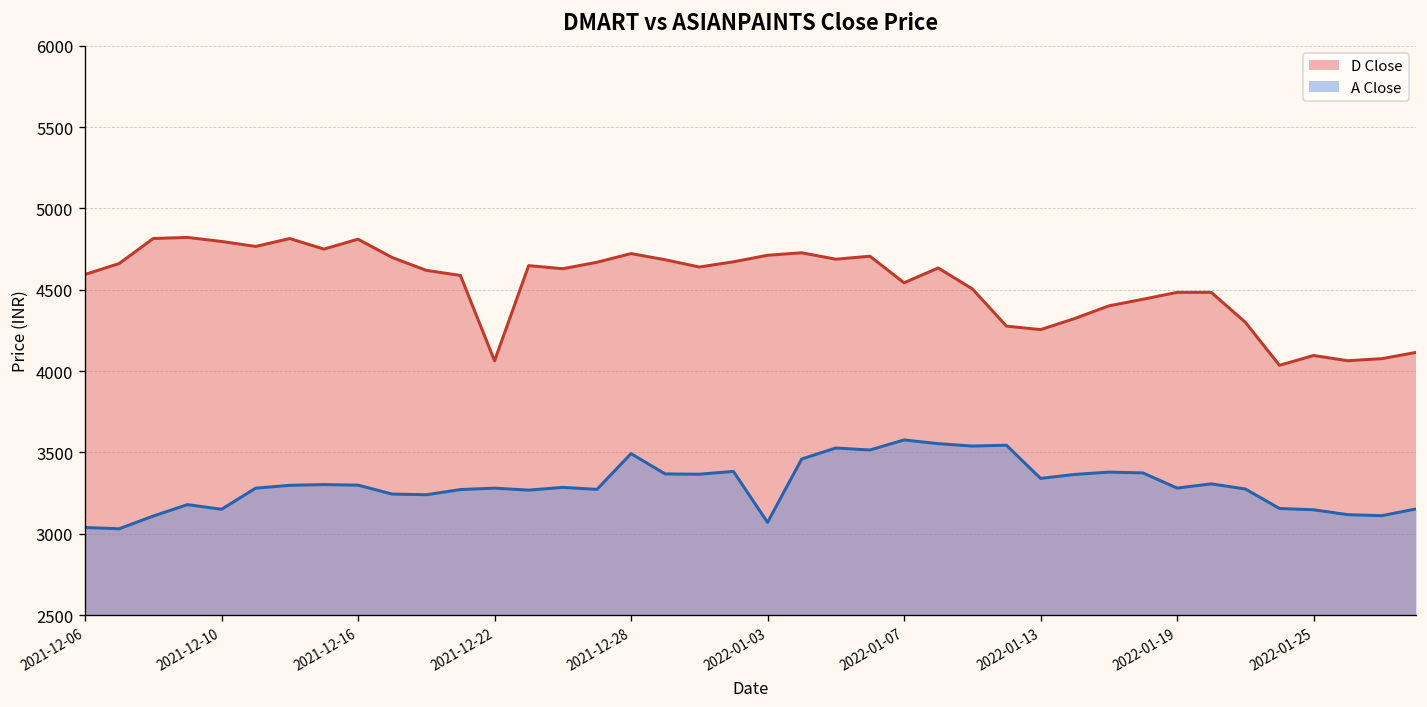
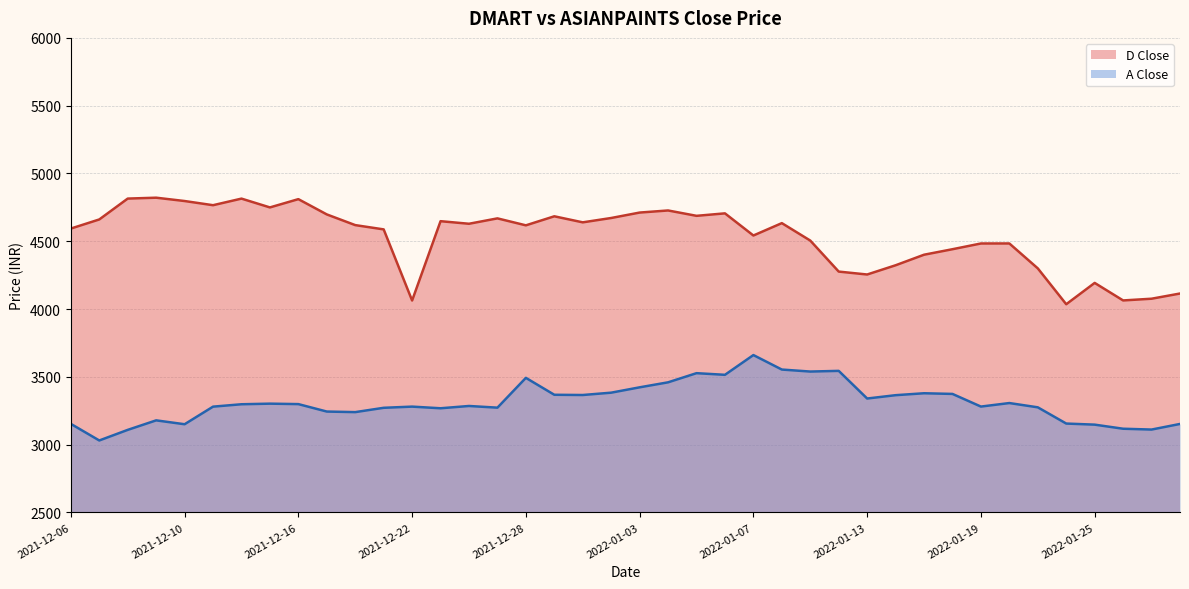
  {
    "D Close": {
      "2021-12-06": 4590,
      "2021-12-10": 4800,
      "2021-12-16": 4810,
      "2021-12-22": 4060,
-     "2021-12-28": 4720,
+     "2021-12-28": 4620,
      "2022-01-03": 4710,
      "2022-01-07": 4540,
      "2022-01-13": 4250,
      "2022-01-19": 4480,
-     "2022-01-25": 4100
+     "2022-01-25": 4190
    },
    "A Close": {
-     "2021-12-06": 3040,
+     "2021-12-06": 3150,
      "2021-12-10": 3150,
      "2021-12-16": 3300,
      "2021-12-22": 3280,
      "2021-12-28": 3490,
-     "2022-01-03": 3070,
-     "2022-01-07": 3580,
+     "2022-01-03": 3420,
+     "2022-01-07": 3660,
      "2022-01-13": 3340,
      "2022-01-19": 3280,
      "2022-01-25": 3150
    }
  }
